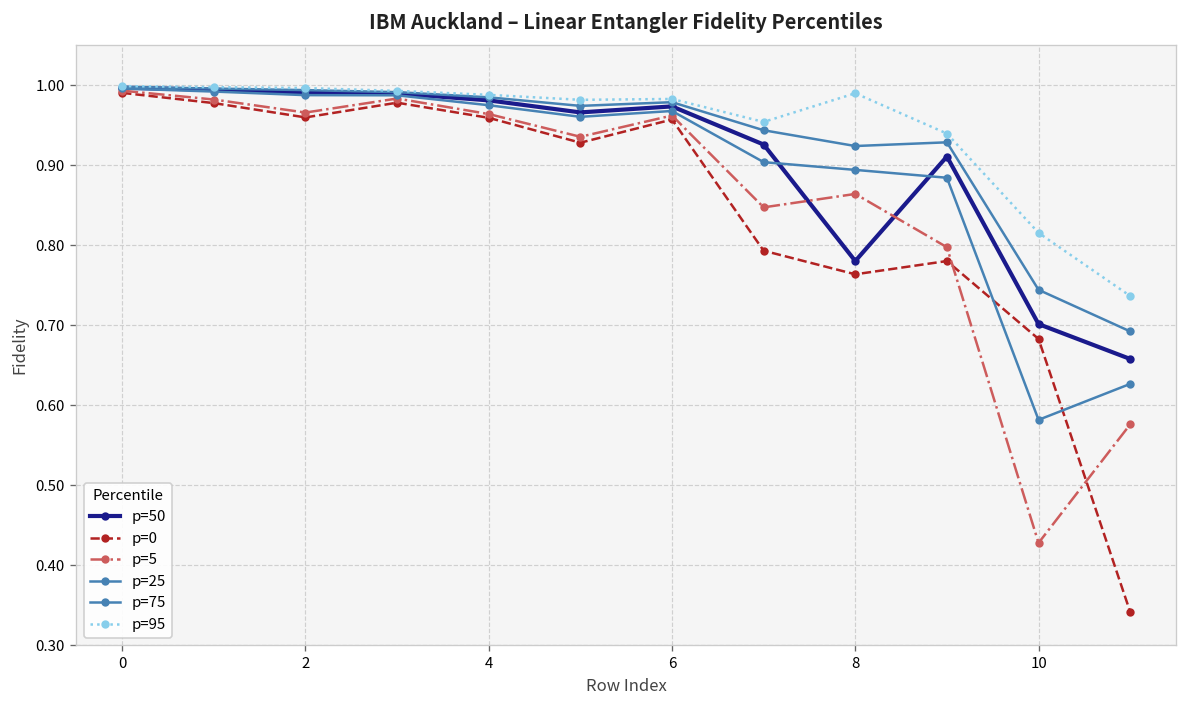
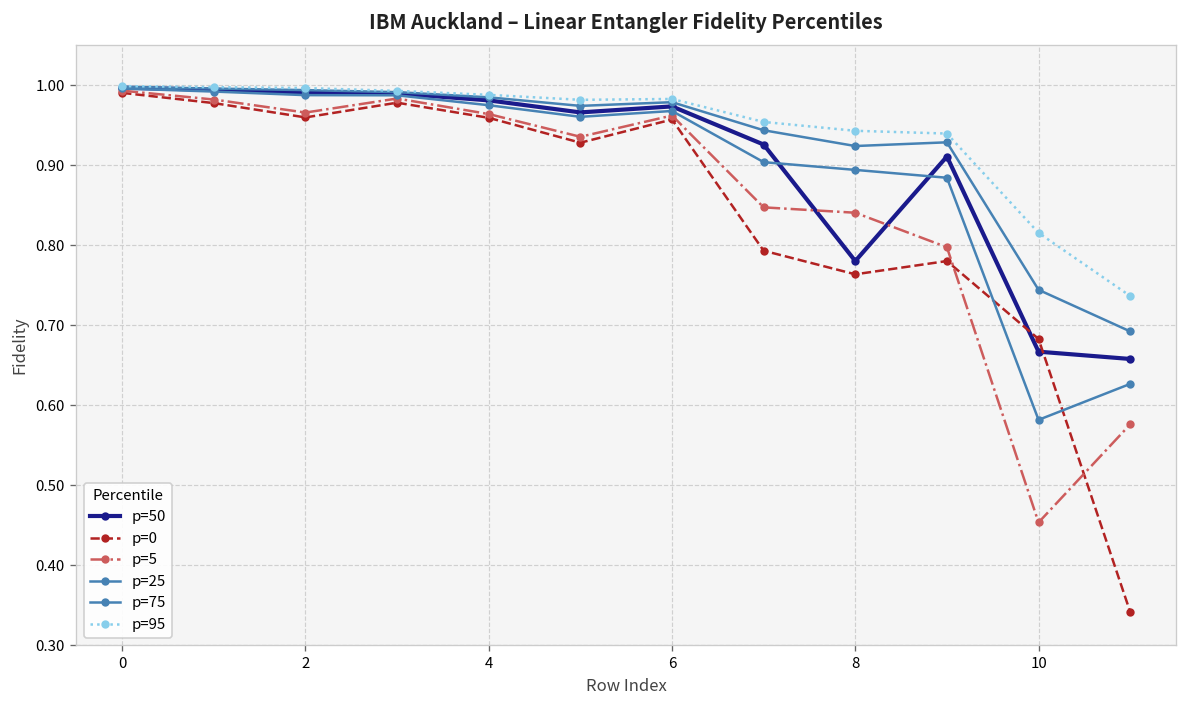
  {
    "p=50": {
      "6": 0.97,
      "8": 0.78,
-     "10": 0.70
+     "10": 0.67
    },
    "p=0": {
      "2": 0.96,
      "4": 0.96,
      "6": 0.96,
      "8": 0.76,
      "10": 0.68
    },
    "p=5": {
      "2": 0.97,
      "4": 0.96,
      "6": 0.96,
-     "8": 0.86,
-     "10": 0.43
+     "8": 0.84,
+     "10": 0.45
    },
    "p=95": {
      "6": 0.98,
-     "8": 0.99,
+     "8": 0.94,
      "10": 0.82
    }
  }
